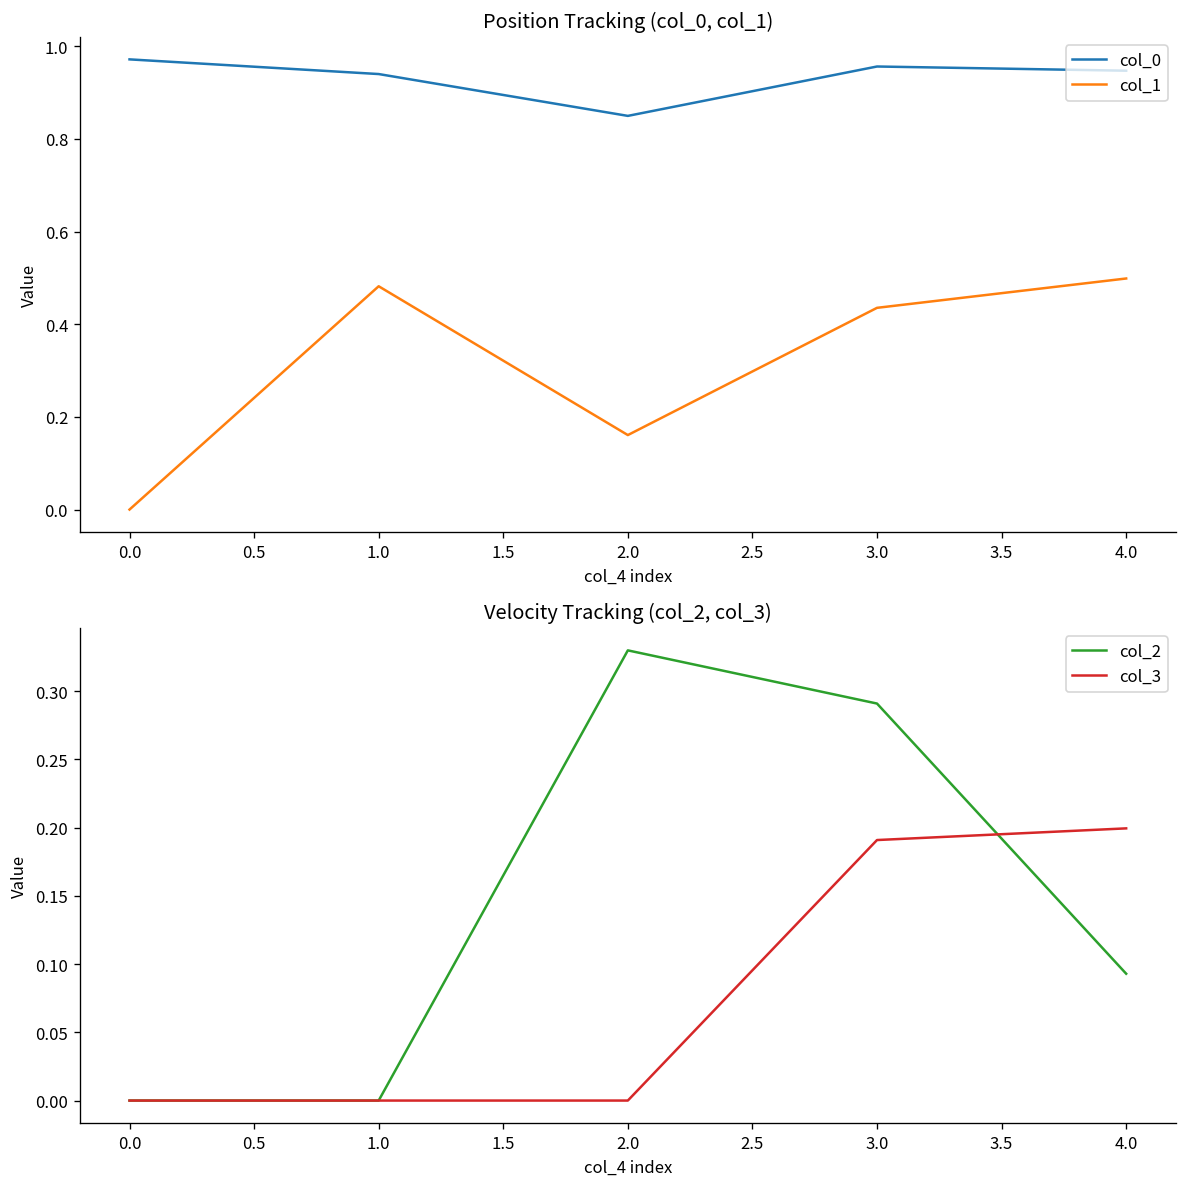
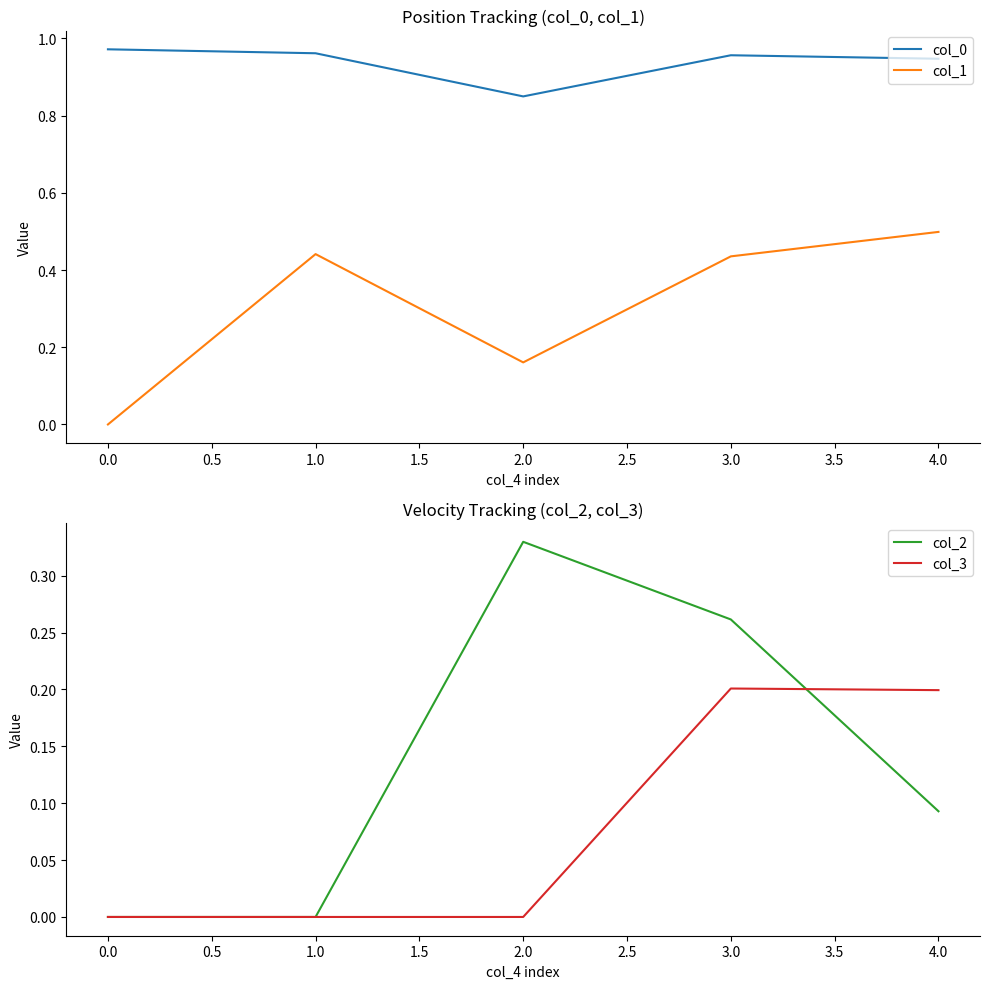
  {
    "Position Tracking (col_0, col_1)": {
      "col_0": {
        "0.0": 0.97,
-       "1.0": 0.94,
+       "1.0": 0.96,
        "2.0": 0.85,
        "3.0": 0.96
      },
      "col_1": {
        "0.0": 0.00,
-       "1.0": 0.48,
+       "1.0": 0.44,
        "2.0": 0.16,
        "3.0": 0.44,
        "4.0": 0.50
      }
    },
    "Velocity Tracking (col_2, col_3)": {
      "col_2": {
        "2.0": 0.330,
-       "3.0": 0.291,
+       "3.0": 0.262,
        "4.0": 0.093
      },
      "col_3": {
        "2.0": 0.000,
-       "3.0": 0.191,
+       "3.0": 0.201,
        "4.0": 0.199
      }
    }
  }
